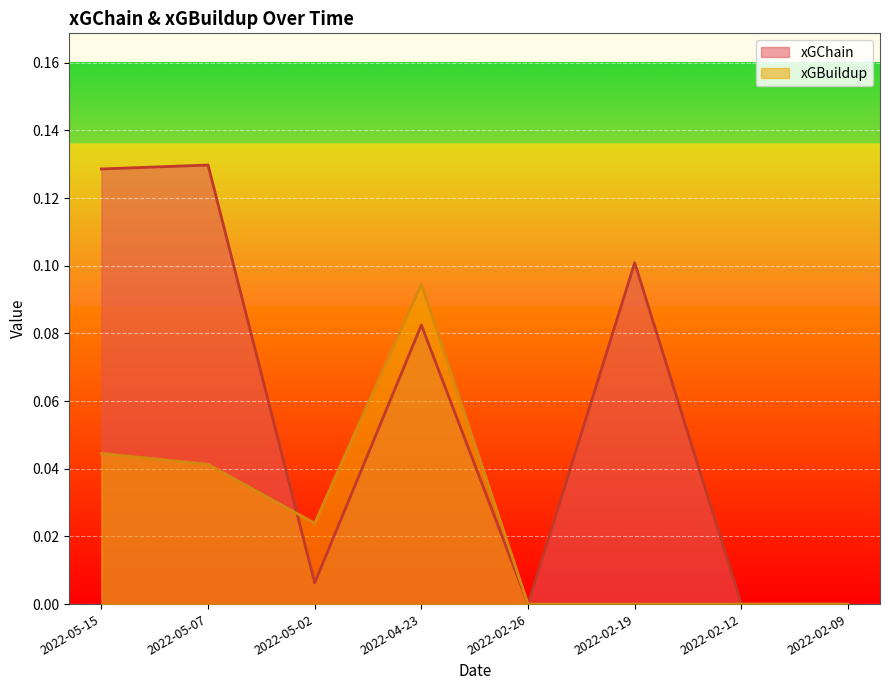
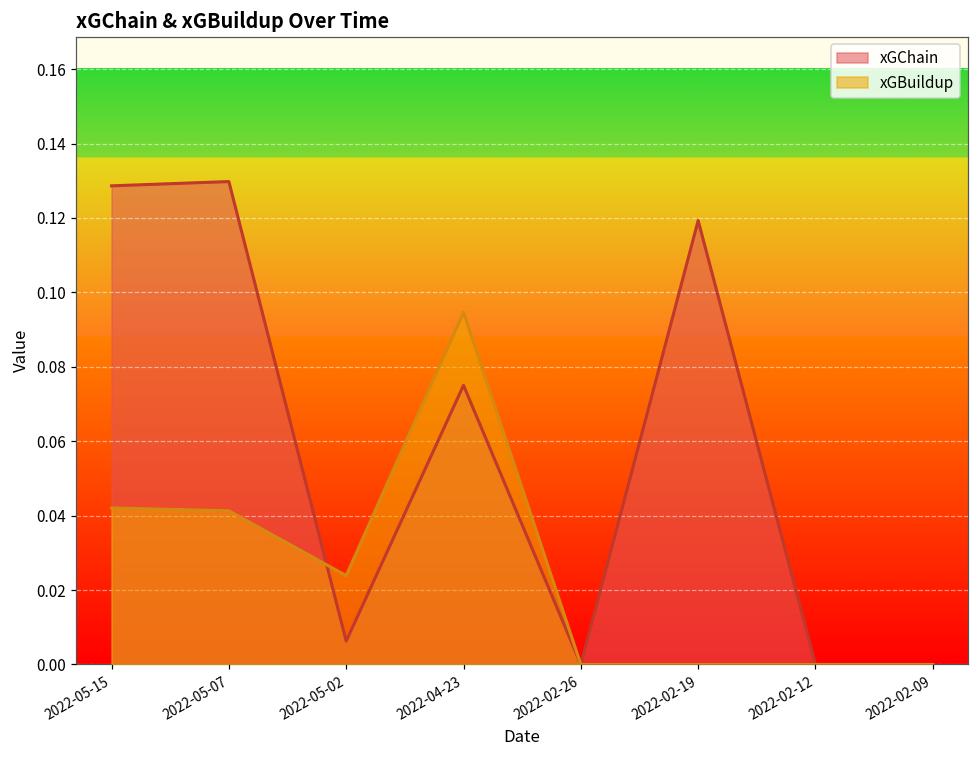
  {
    "xGChain": {
      "2022-05-15": 0.129,
      "2022-05-07": 0.130,
      "2022-05-02": 0.006,
-     "2022-04-23": 0.082,
-     "2022-02-19": 0.101
+     "2022-04-23": 0.075,
+     "2022-02-19": 0.119
    },
    "xGBuildup": {
-     "2022-05-15": 0.045,
+     "2022-05-15": 0.042,
      "2022-05-07": 0.041,
      "2022-05-02": 0.024,
      "2022-04-23": 0.095,
      "2022-02-19": 0.000
    }
  }
